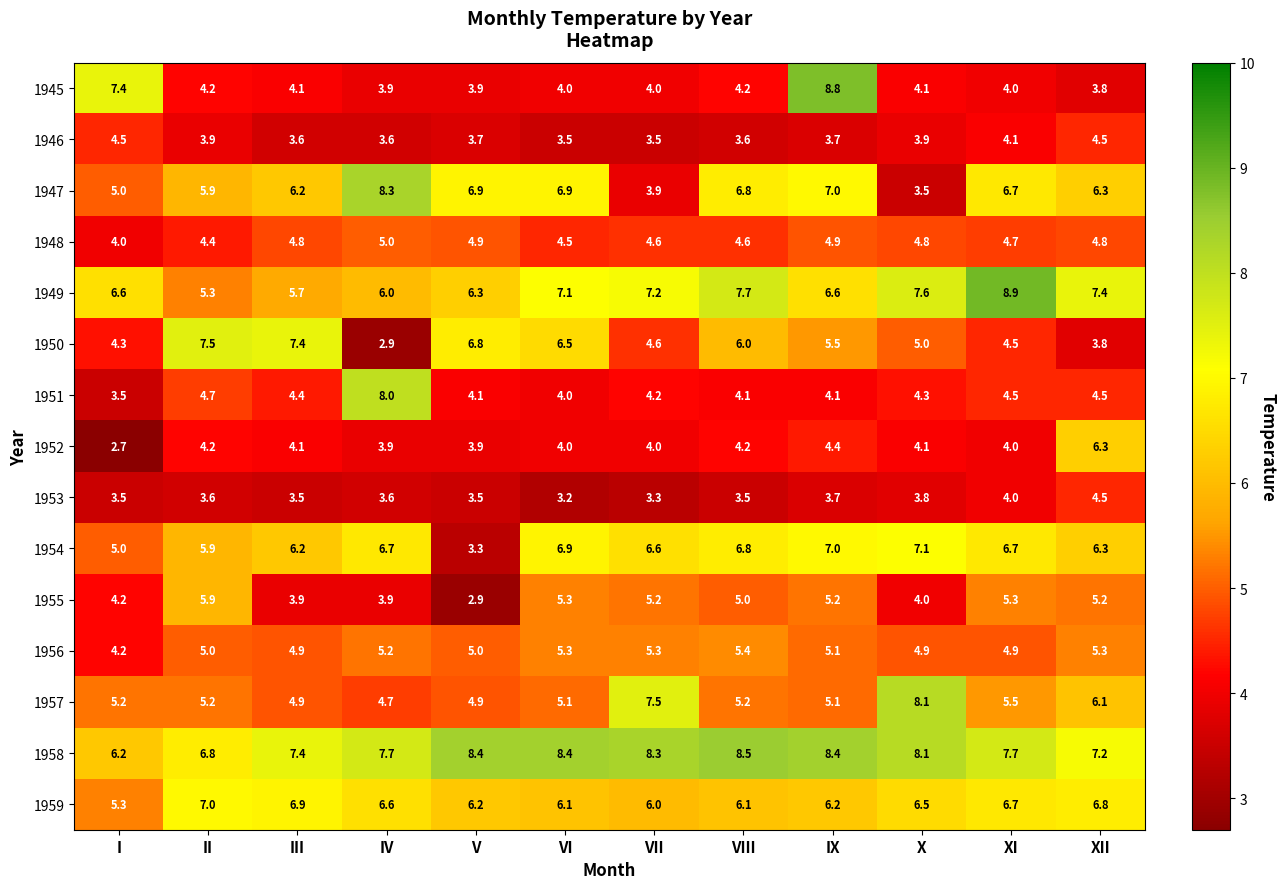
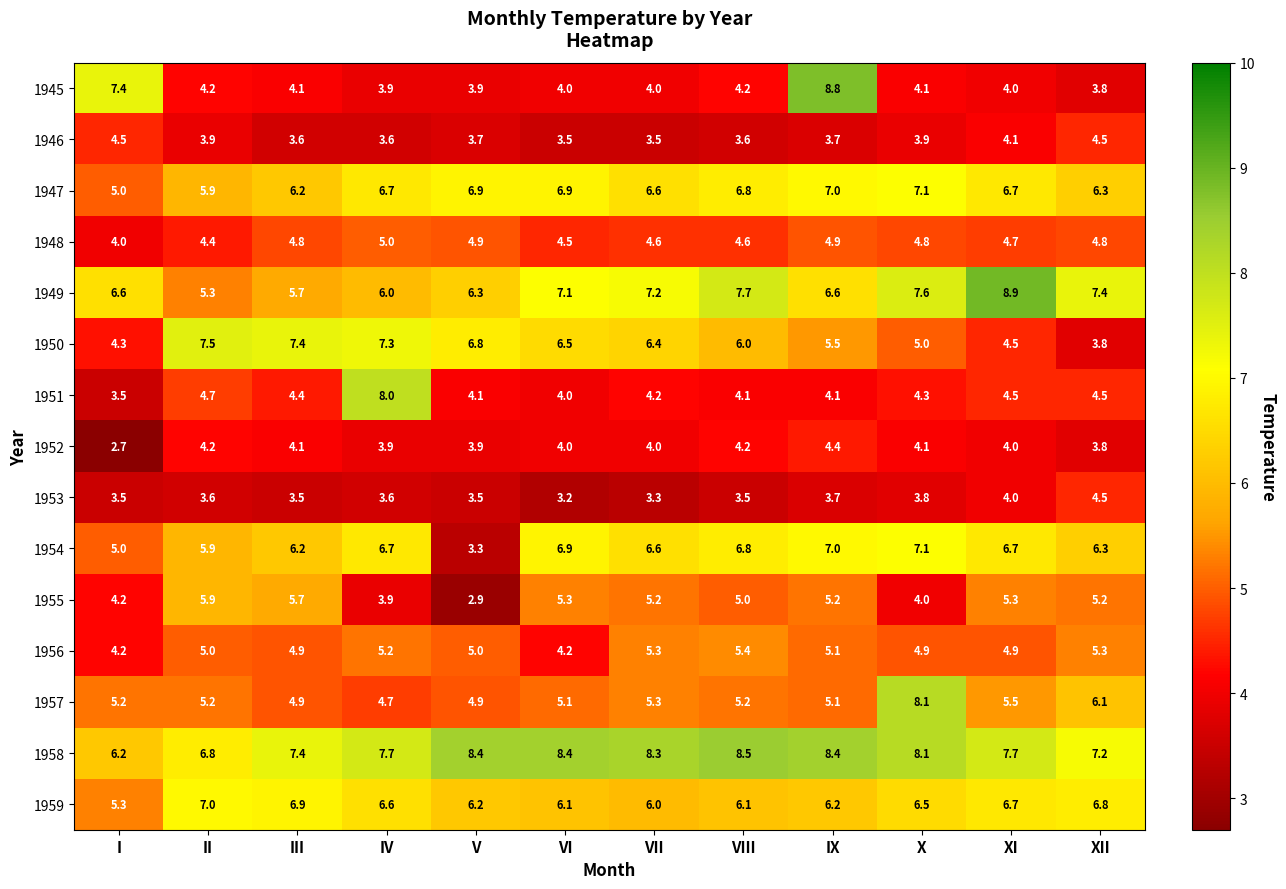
  {
    "1945": {
      "I": 7.4,
      "II": 4.2,
      "III": 4.1,
      "IV": 3.9,
      "V": 3.9,
      "VI": 4.0,
      "VII": 4.0,
      "VIII": 4.2,
      "IX": 8.8,
      "X": 4.1,
      "XI": 4.0,
      "XII": 3.8
    },
    "1946": {
      "I": 4.5,
      "II": 3.9,
      "III": 3.6,
      "IV": 3.6,
      "V": 3.7,
      "VI": 3.5,
      "VII": 3.5,
      "VIII": 3.6,
      "IX": 3.7,
      "X": 3.9,
      "XI": 4.1,
      "XII": 4.5
    },
    "1947": {
      "I": 5.0,
      "II": 5.9,
      "III": 6.2,
-     "IV": 8.3,
+     "IV": 6.7,
      "V": 6.9,
      "VI": 6.9,
-     "VII": 3.9,
+     "VII": 6.6,
      "VIII": 6.8,
      "IX": 7.0,
-     "X": 3.5,
+     "X": 7.1,
      "XI": 6.7,
      "XII": 6.3
    },
    "1948": {
      "I": 4.0,
      "II": 4.4,
      "III": 4.8,
      "IV": 5.0,
      "V": 4.9,
      "VI": 4.5,
      "VII": 4.6,
      "VIII": 4.6,
      "IX": 4.9,
      "X": 4.8,
      "XI": 4.7,
      "XII": 4.8
    },
    "1949": {
      "I": 6.6,
      "II": 5.3,
      "III": 5.7,
      "IV": 6.0,
      "V": 6.3,
      "VI": 7.1,
      "VII": 7.2,
      "VIII": 7.7,
      "IX": 6.6,
      "X": 7.6,
      "XI": 8.9,
      "XII": 7.4
    },
    "1950": {
      "I": 4.3,
      "II": 7.5,
      "III": 7.4,
-     "IV": 2.9,
+     "IV": 7.3,
      "V": 6.8,
      "VI": 6.5,
-     "VII": 4.6,
+     "VII": 6.4,
      "VIII": 6.0,
      "IX": 5.5,
      "X": 5.0,
      "XI": 4.5,
      "XII": 3.8
    },
    "1951": {
      "I": 3.5,
      "II": 4.7,
      "III": 4.4,
      "IV": 8.0,
      "V": 4.1,
      "VI": 4.0,
      "VII": 4.2,
      "VIII": 4.1,
      "IX": 4.1,
      "X": 4.3,
      "XI": 4.5,
      "XII": 4.5
    },
    "1952": {
      "I": 2.7,
      "II": 4.2,
      "III": 4.1,
      "IV": 3.9,
      "V": 3.9,
      "VI": 4.0,
      "VII": 4.0,
      "VIII": 4.2,
      "IX": 4.4,
      "X": 4.1,
      "XI": 4.0,
-     "XII": 6.3
+     "XII": 3.8
    },
    "1953": {
      "I": 3.5,
      "II": 3.6,
      "III": 3.5,
      "IV": 3.6,
      "V": 3.5,
      "VI": 3.2,
      "VII": 3.3,
      "VIII": 3.5,
      "IX": 3.7,
      "X": 3.8,
      "XI": 4.0,
      "XII": 4.5
    },
    "1954": {
      "I": 5.0,
      "II": 5.9,
      "III": 6.2,
      "IV": 6.7,
      "V": 3.3,
      "VI": 6.9,
      "VII": 6.6,
      "VIII": 6.8,
      "IX": 7.0,
      "X": 7.1,
      "XI": 6.7,
      "XII": 6.3
    },
    "1955": {
      "I": 4.2,
      "II": 5.9,
-     "III": 3.9,
+     "III": 5.7,
      "IV": 3.9,
      "V": 2.9,
      "VI": 5.3,
      "VII": 5.2,
      "VIII": 5.0,
      "IX": 5.2,
      "X": 4.0,
      "XI": 5.3,
      "XII": 5.2
    },
    "1956": {
      "I": 4.2,
      "II": 5.0,
      "III": 4.9,
      "IV": 5.2,
      "V": 5.0,
-     "VI": 5.3,
+     "VI": 4.2,
      "VII": 5.3,
      "VIII": 5.4,
      "IX": 5.1,
      "X": 4.9,
      "XI": 4.9,
      "XII": 5.3
    },
    "1957": {
      "I": 5.2,
      "II": 5.2,
      "III": 4.9,
      "IV": 4.7,
      "V": 4.9,
      "VI": 5.1,
-     "VII": 7.5,
+     "VII": 5.3,
      "VIII": 5.2,
      "IX": 5.1,
      "X": 8.1,
      "XI": 5.5,
      "XII": 6.1
    },
    "1958": {
      "I": 6.2,
      "II": 6.8,
      "III": 7.4,
      "IV": 7.7,
      "V": 8.4,
      "VI": 8.4,
      "VII": 8.3,
      "VIII": 8.5,
      "IX": 8.4,
      "X": 8.1,
      "XI": 7.7,
      "XII": 7.2
    },
    "1959": {
      "I": 5.3,
      "II": 7.0,
      "III": 6.9,
      "IV": 6.6,
      "V": 6.2,
      "VI": 6.1,
      "VII": 6.0,
      "VIII": 6.1,
      "IX": 6.2,
      "X": 6.5,
      "XI": 6.7,
      "XII": 6.8
    }
  }
